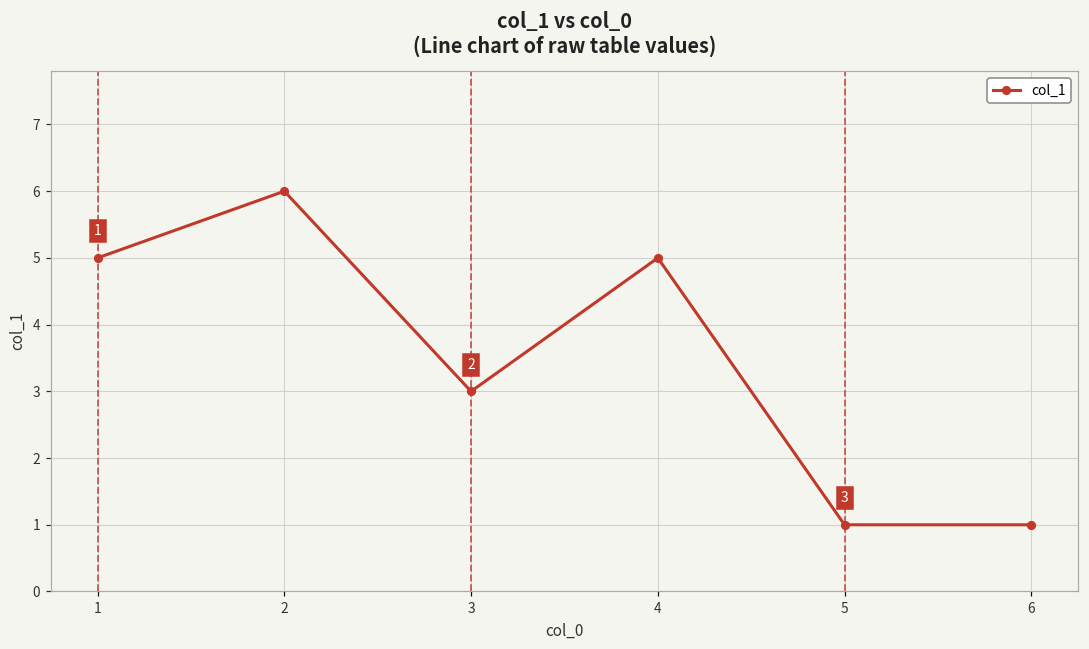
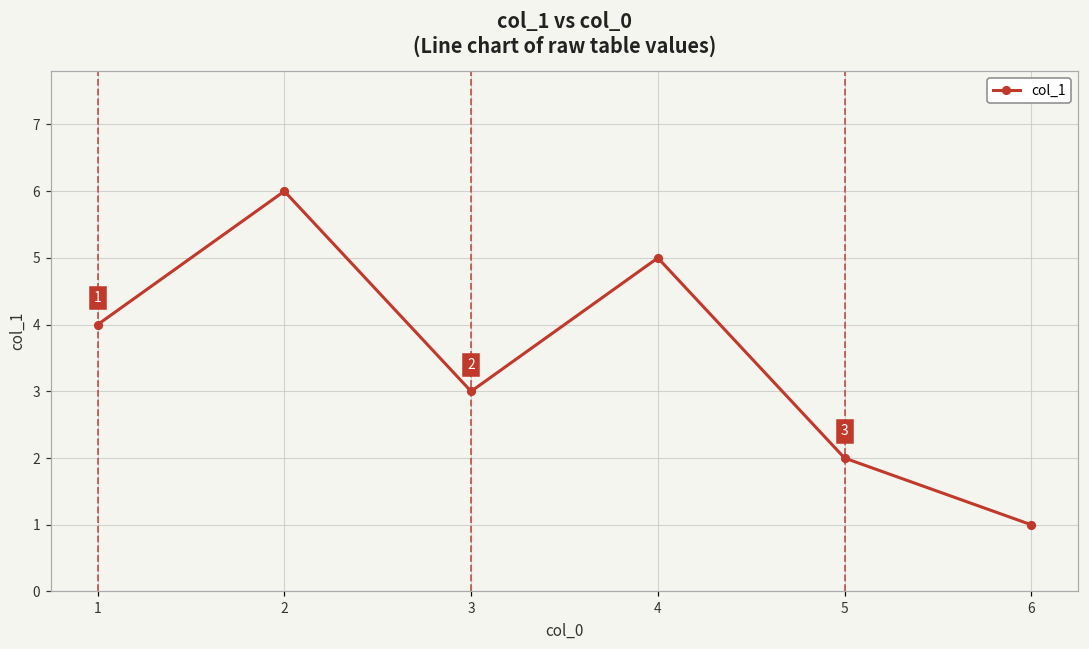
  {
-   "1": 5,
+   "1": 4,
    "2": 6,
    "4": 5,
-   "5": 1,
+   "5": 2,
    "6": 1
  }
